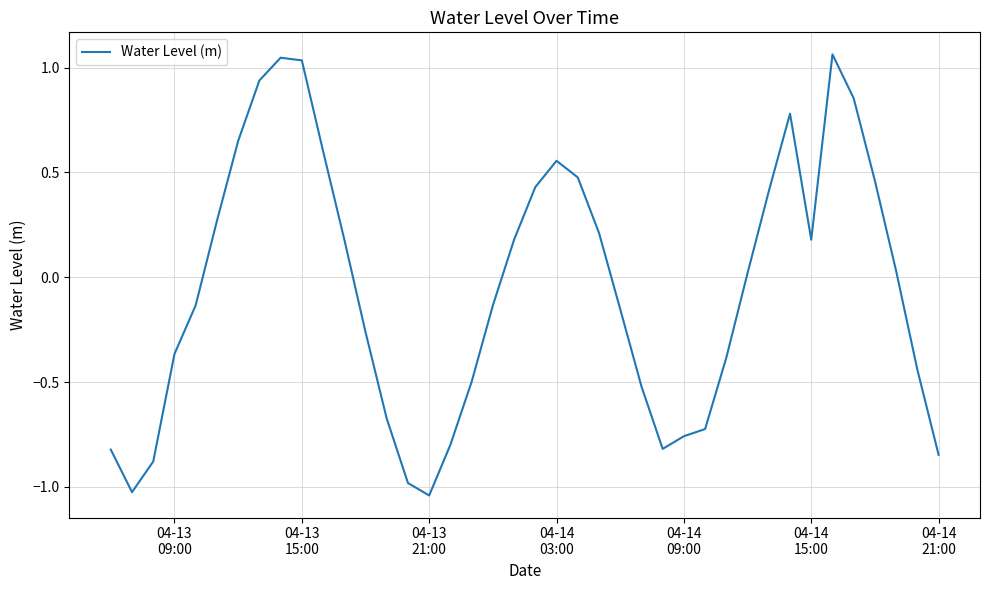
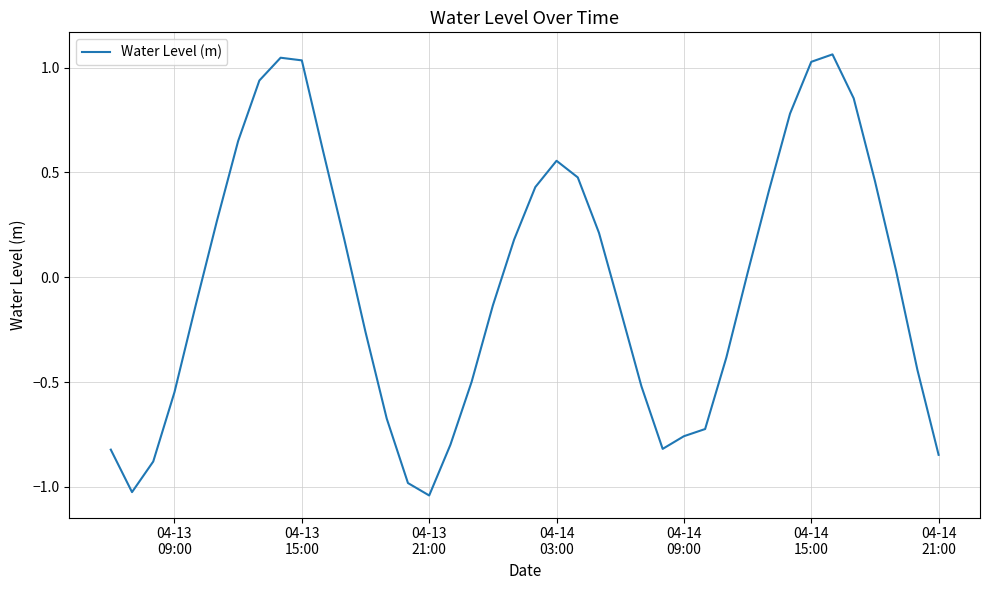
  {
-   "04-13 09:00": -0.37,
+   "04-13 09:00": -0.55,
    "04-13 15:00": 1.03,
    "04-13 21:00": -1.04,
    "04-14 03:00": 0.56,
    "04-14 09:00": -0.76,
-   "04-14 15:00": 0.18,
+   "04-14 15:00": 1.03,
    "04-14 21:00": -0.85
  }
